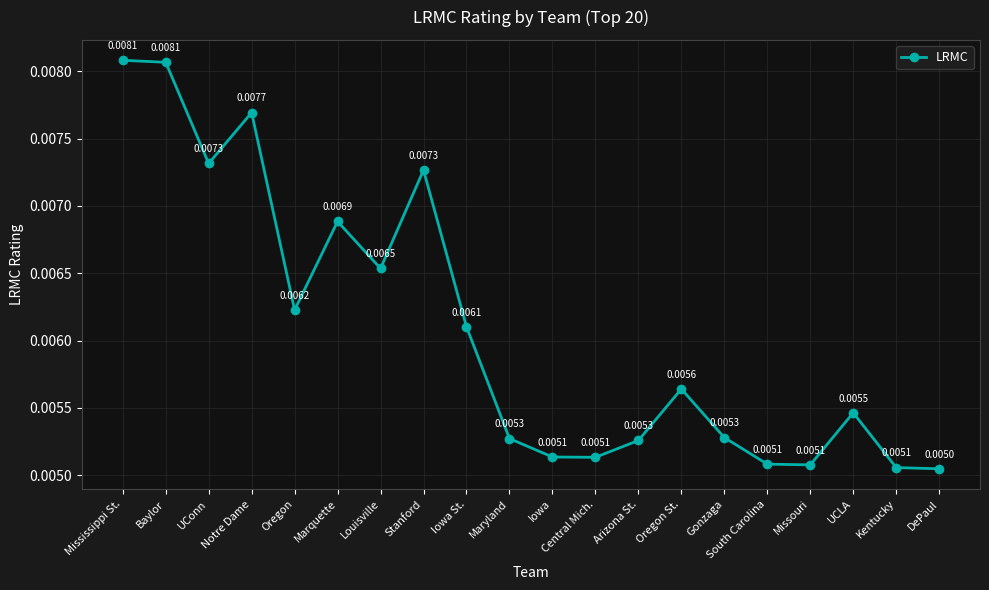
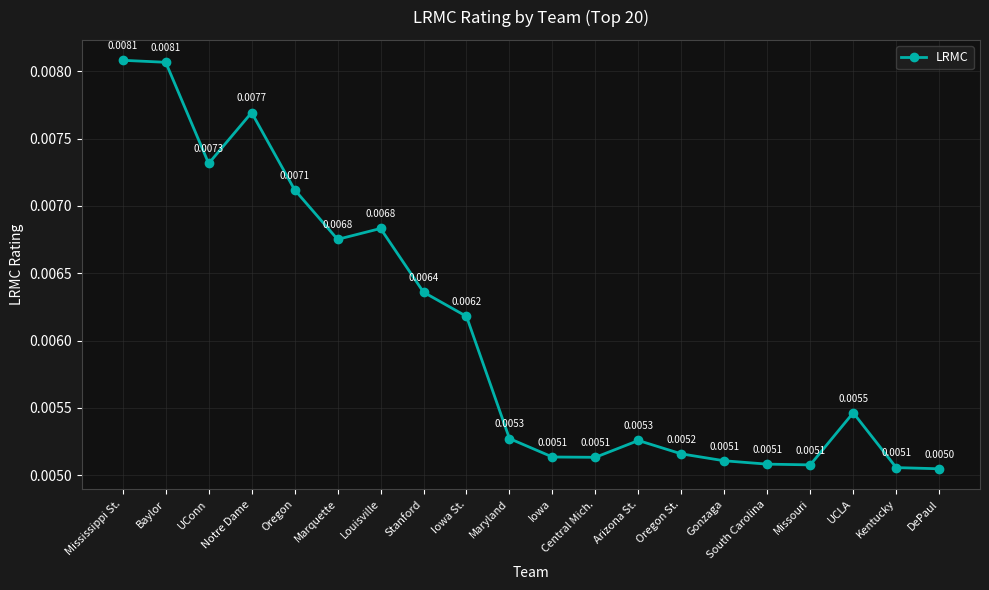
  {
    "Mississippi St.": 0.0081,
    "Baylor": 0.0081,
    "UConn": 0.0073,
    "Notre Dame": 0.0077,
-   "Oregon": 0.0062,
-   "Marquette": 0.0069,
-   "Louisville": 0.0065,
-   "Stanford": 0.0073,
-   "Iowa St.": 0.0061,
+   "Oregon": 0.0071,
+   "Marquette": 0.0068,
+   "Louisville": 0.0068,
+   "Stanford": 0.0064,
+   "Iowa St.": 0.0062,
    "Maryland": 0.0053,
    "Iowa": 0.0051,
    "Central Mich.": 0.0051,
    "Arizona St.": 0.0053,
-   "Oregon St.": 0.0056,
-   "Gonzaga": 0.0053,
+   "Oregon St.": 0.0052,
+   "Gonzaga": 0.0051,
    "South Carolina": 0.0051,
    "Missouri": 0.0051,
    "UCLA": 0.0055,
    "Kentucky": 0.0051,
    "DePaul": 0.0050
  }
